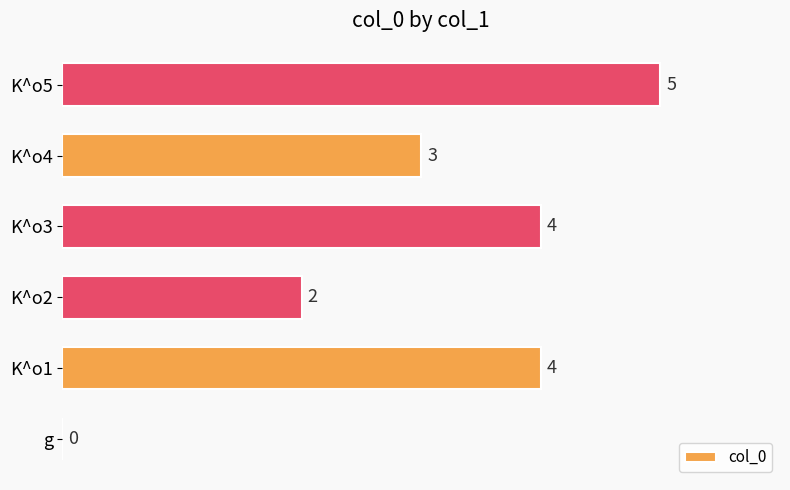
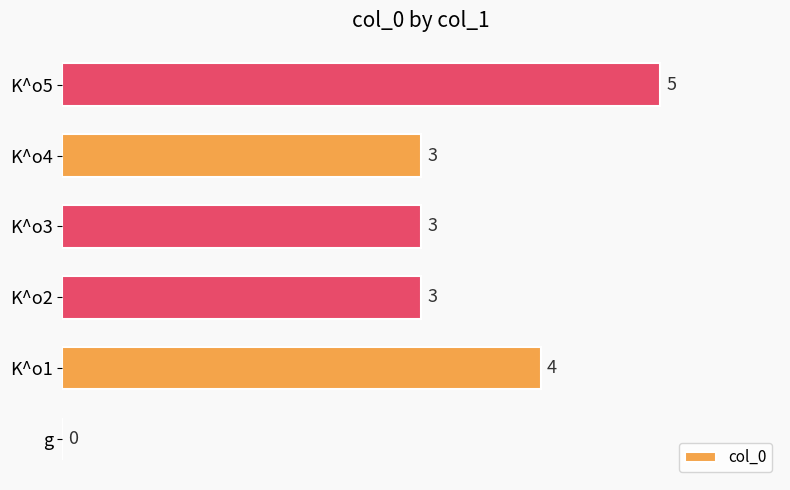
  {
    "K^o5": 5,
    "K^o4": 3,
-   "K^o3": 4,
-   "K^o2": 2,
+   "K^o3": 3,
+   "K^o2": 3,
    "K^o1": 4,
    "g": 0
  }
